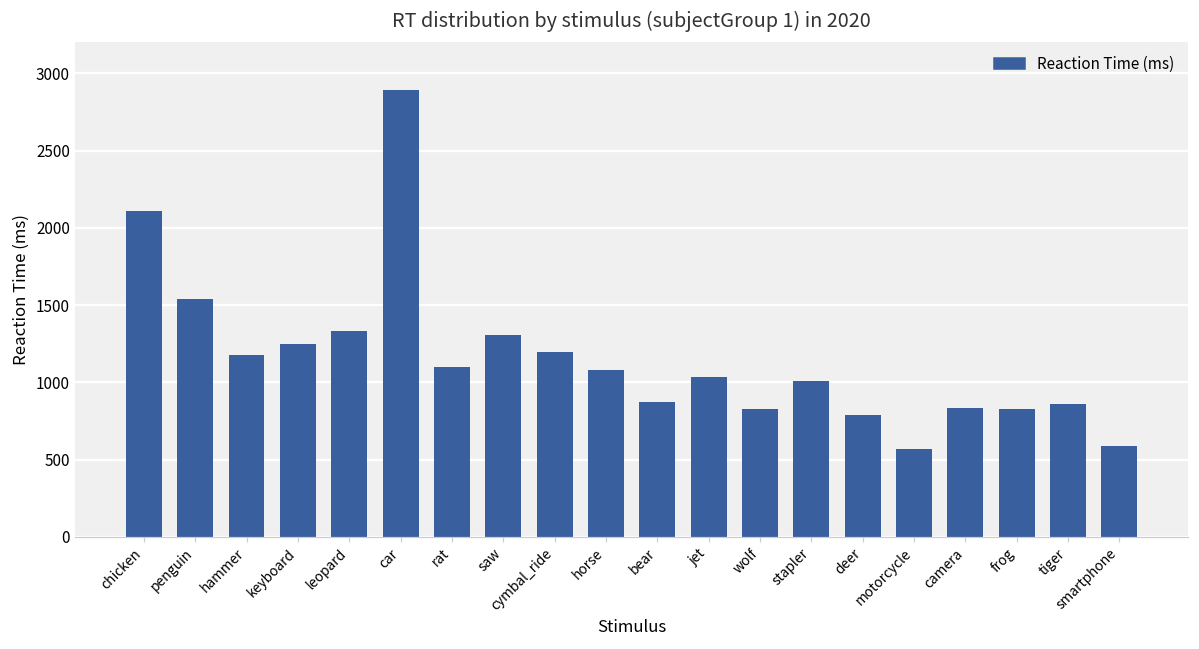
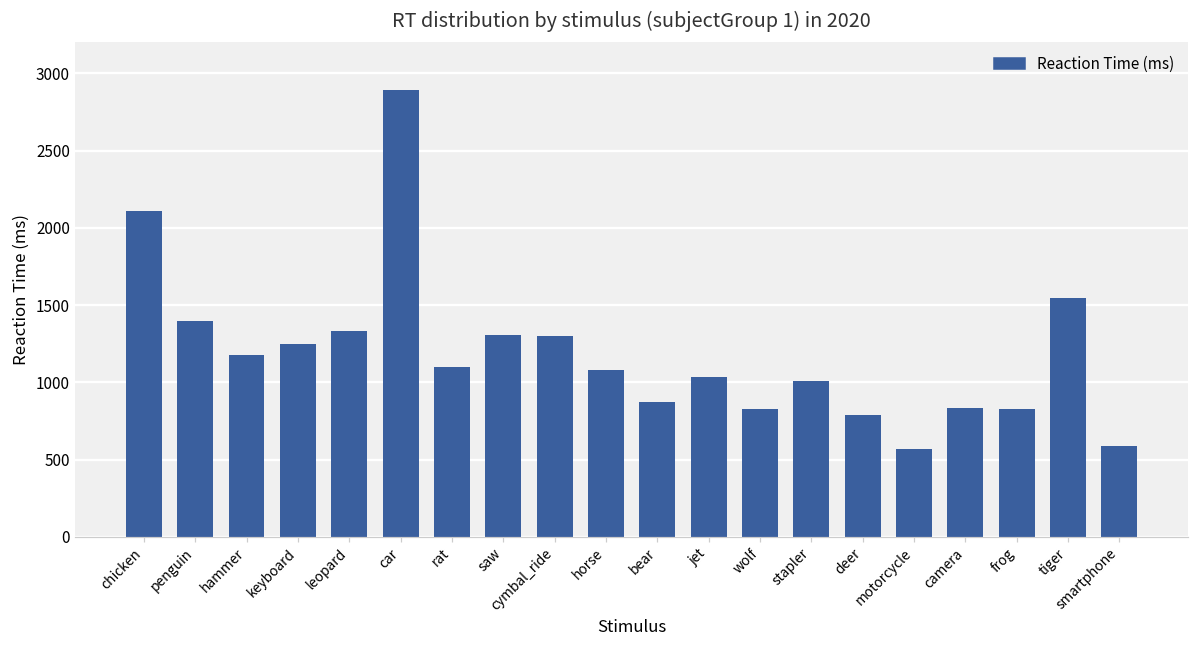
  {
    "chicken": 2110,
-   "penguin": 1540,
+   "penguin": 1400,
    "hammer": 1180,
    "keyboard": 1250,
    "leopard": 1330,
    "car": 2890,
    "rat": 1100,
    "saw": 1310,
-   "cymbal_ride": 1190,
+   "cymbal_ride": 1300,
    "horse": 1080,
    "bear": 870,
    "jet": 1030,
    "wolf": 830,
    "stapler": 1010,
    "deer": 790,
    "motorcycle": 570,
    "camera": 830,
    "frog": 830,
-   "tiger": 860,
+   "tiger": 1550,
    "smartphone": 590
  }
